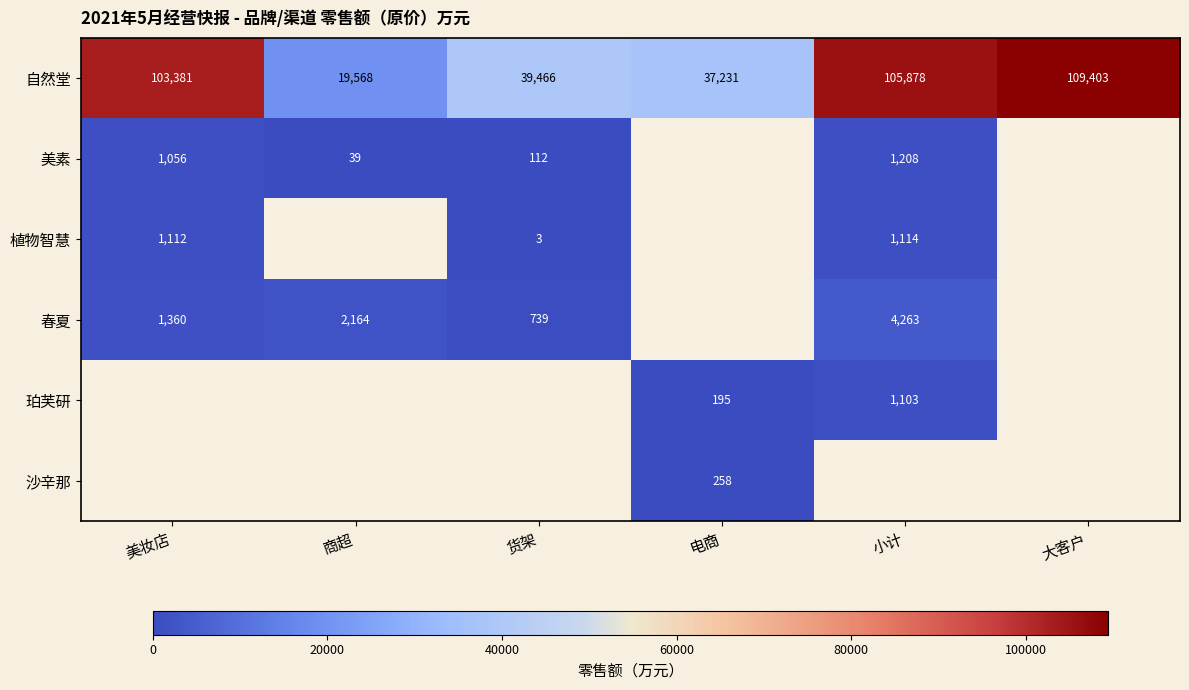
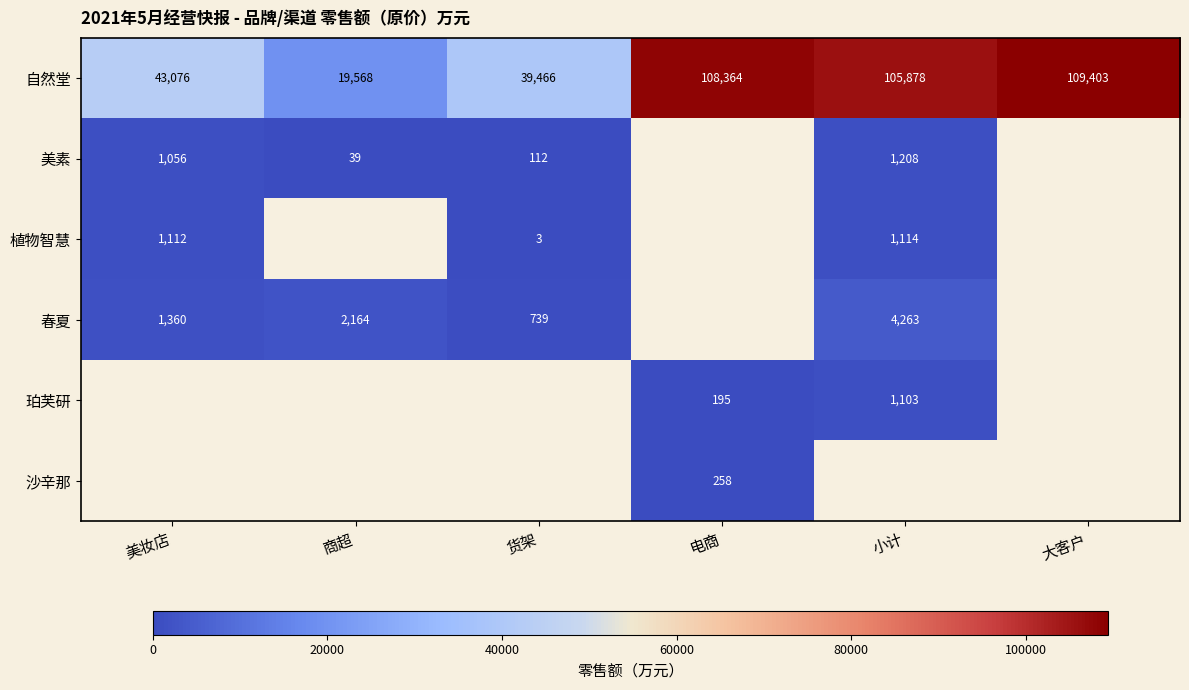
  {
    "自然堂": {
-     "美妆店": "103,381",
+     "美妆店": "43,076",
      "商超": "19,568",
      "货架": "39,466",
-     "电商": "37,231",
+     "电商": "108,364",
      "小计": "105,878",
      "大客户": "109,403"
    },
    "美素": {
      "美妆店": "1,056",
      "商超": "39",
      "货架": "112",
      "小计": "1,208"
    },
    "植物智慧": {
      "美妆店": "1,112",
      "货架": "3",
      "小计": "1,114"
    },
    "春夏": {
      "美妆店": "1,360",
      "商超": "2,164",
      "货架": "739",
      "小计": "4,263"
    },
    "珀芙研": {
      "电商": "195",
      "小计": "1,103"
    },
    "沙辛那": {
      "电商": "258"
    }
  }
